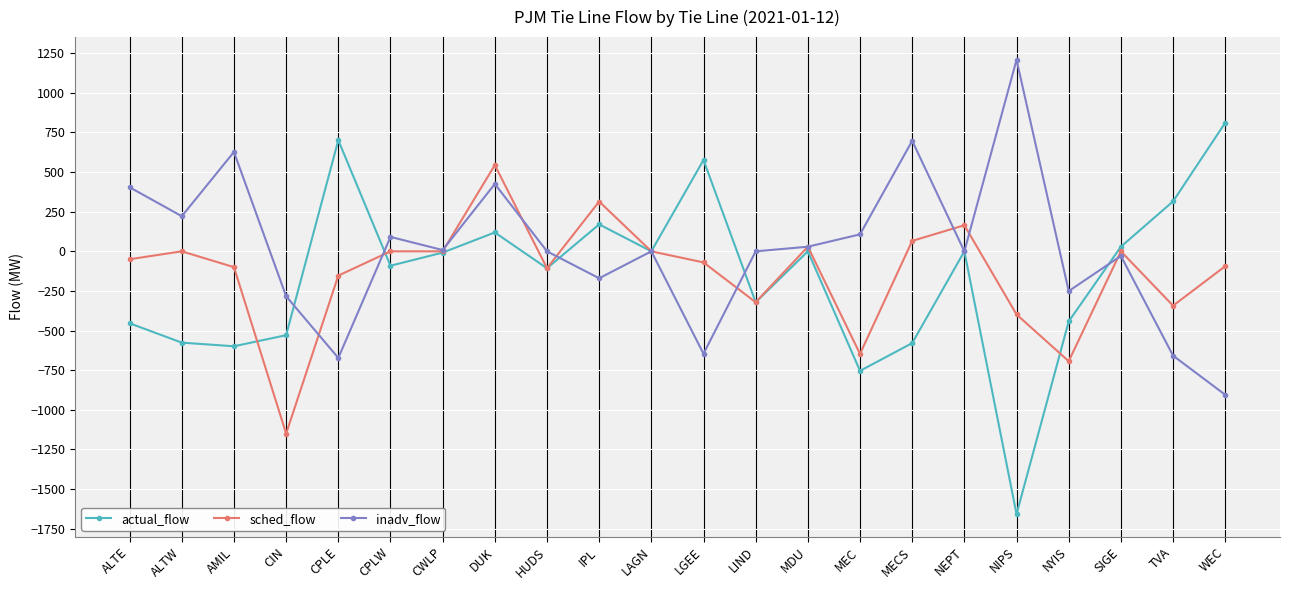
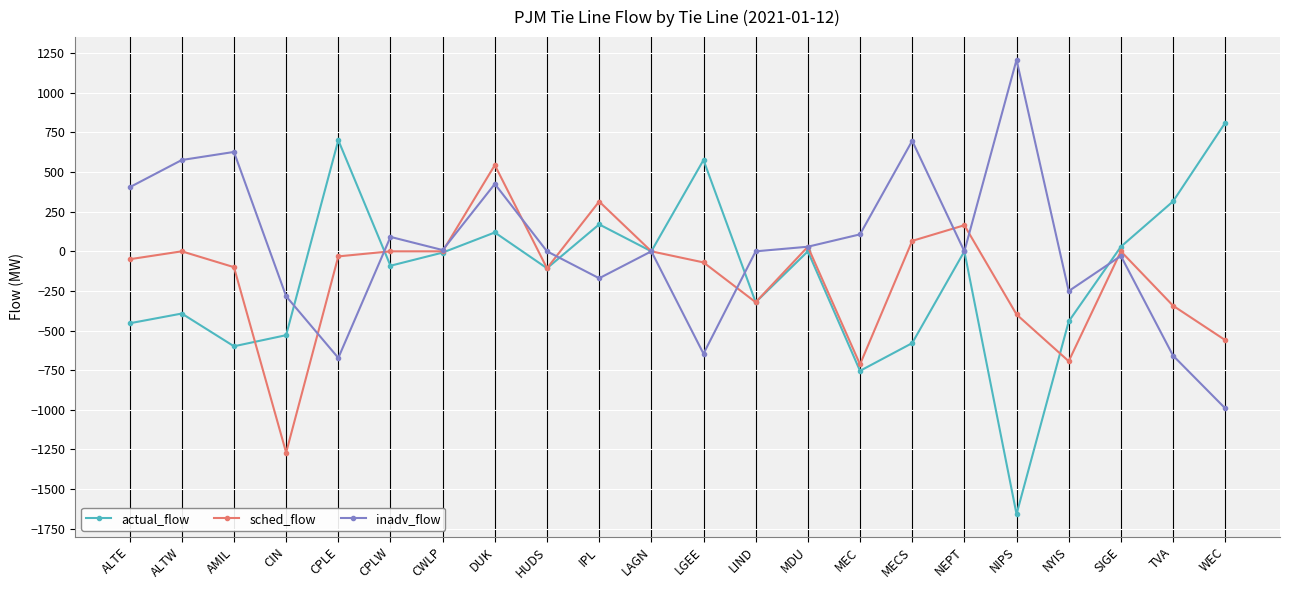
  {
    "actual_flow": {
      "ALTE": -450,
-     "ALTW": -580,
+     "ALTW": -390,
      "AMIL": -600,
      "CIN": -530,
      "CPLE": 700,
      "CPLW": -90,
      "DUK": 120,
      "IPL": 170,
      "LGEE": 580,
      "MDU": 0,
      "MEC": -750,
      "MECS": -580,
      "NIPS": -1660,
      "NYIS": -440,
      "SIGE": 30,
      "TVA": 320,
      "WEC": 810
    },
    "sched_flow": {
      "ALTE": -50,
      "ALTW": 0,
      "AMIL": -100,
-     "CIN": -1150,
-     "CPLE": -150,
+     "CIN": -1270,
+     "CPLE": -30,
      "CPLW": 0,
      "DUK": 540,
      "IPL": 310,
      "LGEE": -70,
-     "MEC": -650,
+     "MEC": -710,
      "MECS": 70,
      "NEPT": 160,
      "NIPS": -400,
      "NYIS": -690,
      "SIGE": 0,
      "TVA": -340,
-     "WEC": -90
+     "WEC": -560
    },
    "inadv_flow": {
      "ALTE": 400,
-     "ALTW": 220,
+     "ALTW": 580,
      "AMIL": 630,
      "CIN": -280,
      "CPLE": -670,
      "CPLW": 90,
      "DUK": 430,
      "HUDS": 0,
      "IPL": -170,
      "LGEE": -650,
      "LIND": 0,
      "MEC": 110,
      "MECS": 700,
      "NIPS": 1210,
      "NYIS": -250,
      "SIGE": -30,
      "TVA": -660,
-     "WEC": -910
+     "WEC": -990
    }
  }
